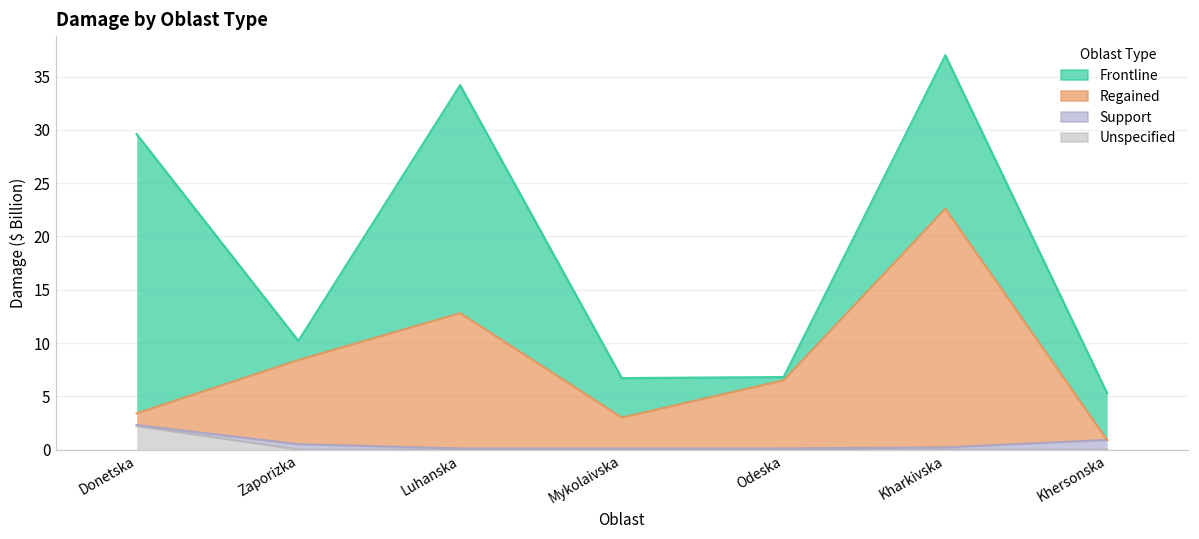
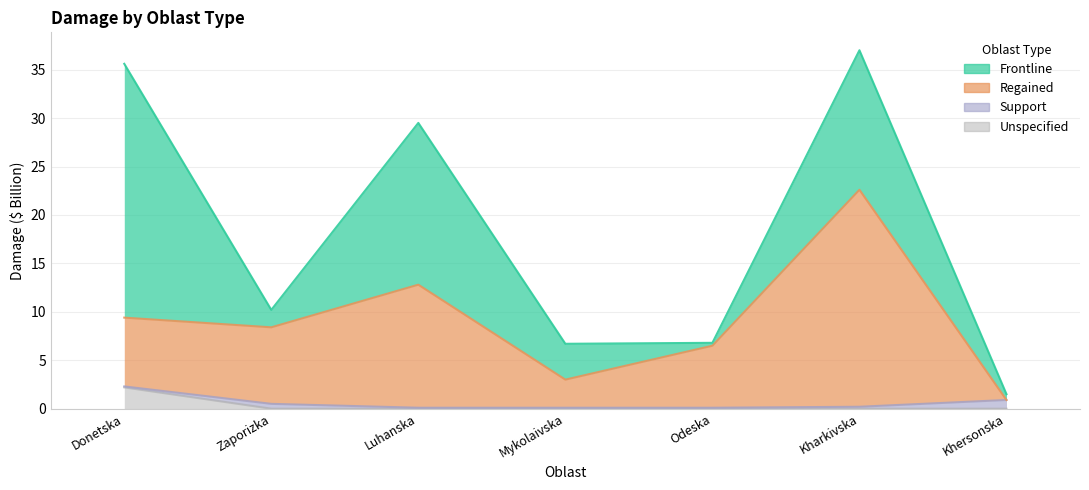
  {
    "Regained": {
-     "Donetska": 1,
+     "Donetska": 7,
      "Zaporizka": 8,
      "Luhanska": 13,
      "Mykolaivska": 3,
      "Odeska": 6,
      "Kharkivska": 22
    },
    "Frontline": {
      "Donetska": 26,
      "Zaporizka": 2,
-     "Luhanska": 21,
+     "Luhanska": 17,
      "Mykolaivska": 4,
      "Odeska": 0,
      "Kharkivska": 14,
-     "Khersonska": 4
+     "Khersonska": 1
    }
  }
